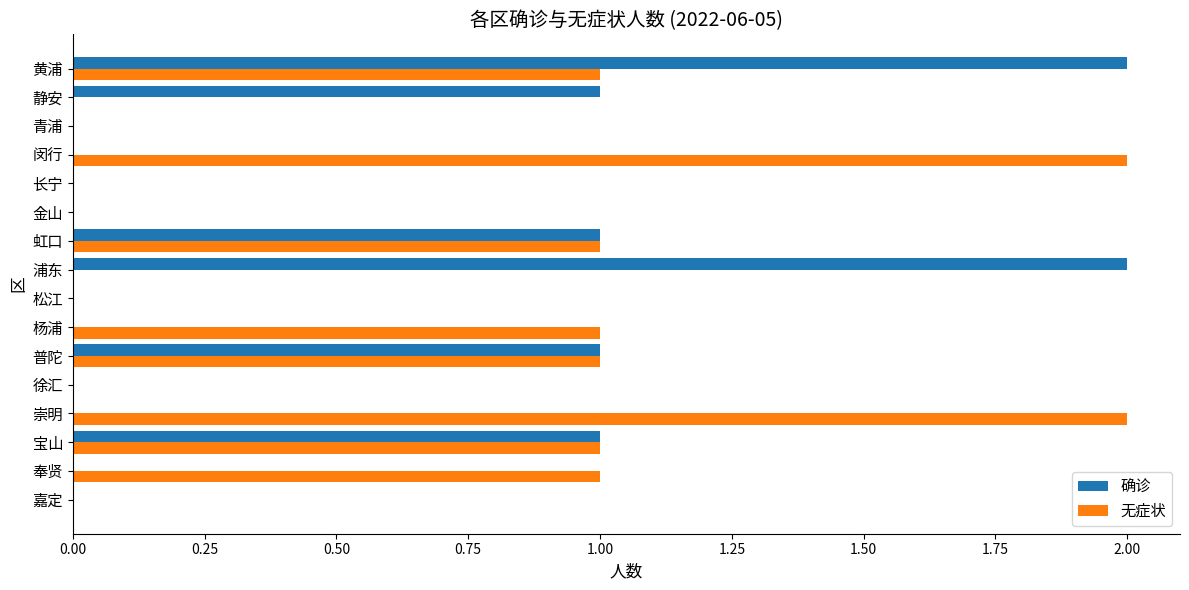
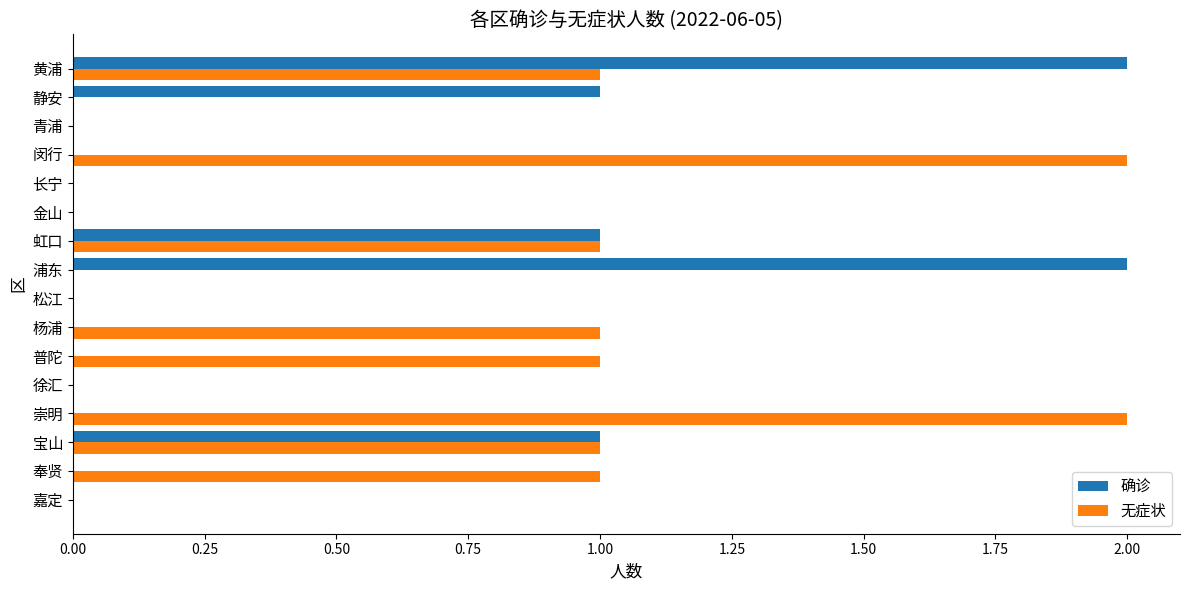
  {
    "确诊": {
      "黄浦": 2,
      "静安": 1,
      "青浦": 0,
      "闵行": 0,
      "长宁": 0,
      "金山": 0,
      "虹口": 1,
      "浦东": 2,
      "松江": 0,
      "杨浦": 0,
-     "普陀": 1,
+     "普陀": 0,
      "徐汇": 0,
      "崇明": 0,
      "宝山": 1,
      "奉贤": 0,
      "嘉定": 0
    },
    "无症状": {
      "黄浦": 1,
      "静安": 0,
      "青浦": 0,
      "闵行": 2,
      "长宁": 0,
      "金山": 0,
      "虹口": 1,
      "浦东": 0,
      "松江": 0,
      "杨浦": 1,
      "普陀": 1,
      "徐汇": 0,
      "崇明": 2,
      "宝山": 1,
      "奉贤": 1,
      "嘉定": 0
    }
  }
